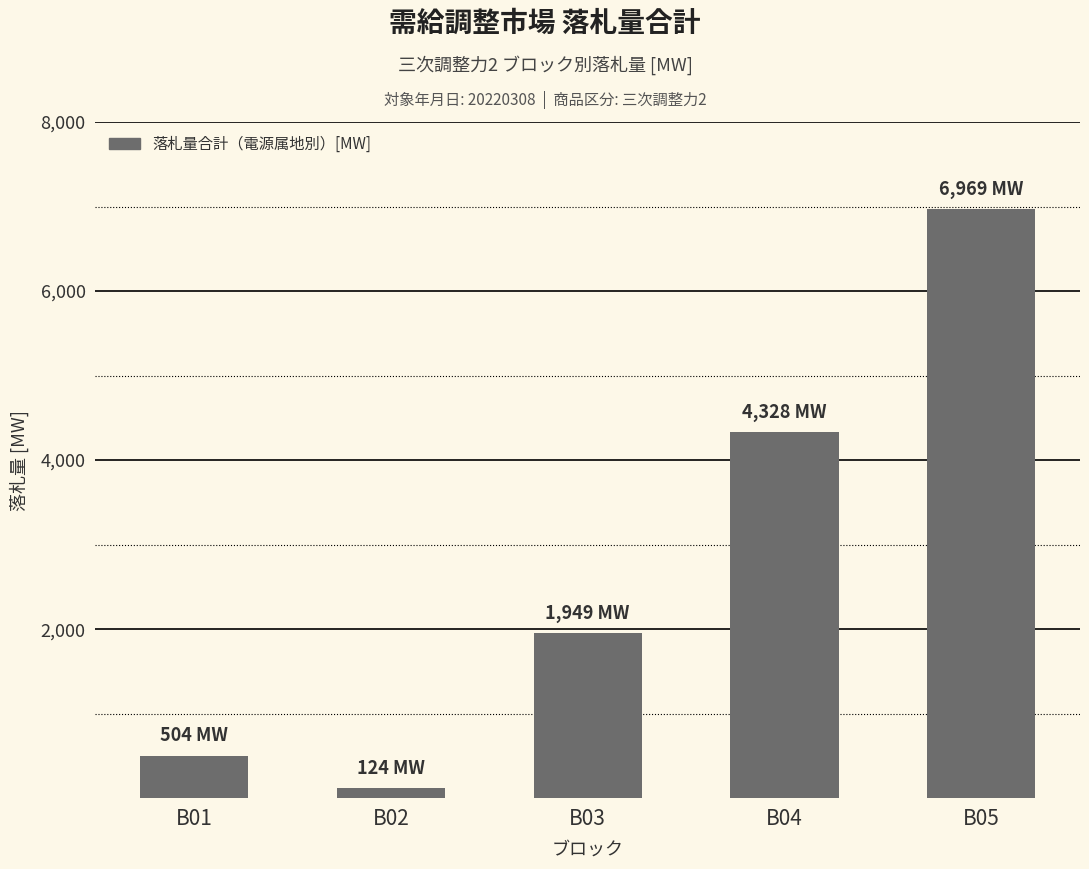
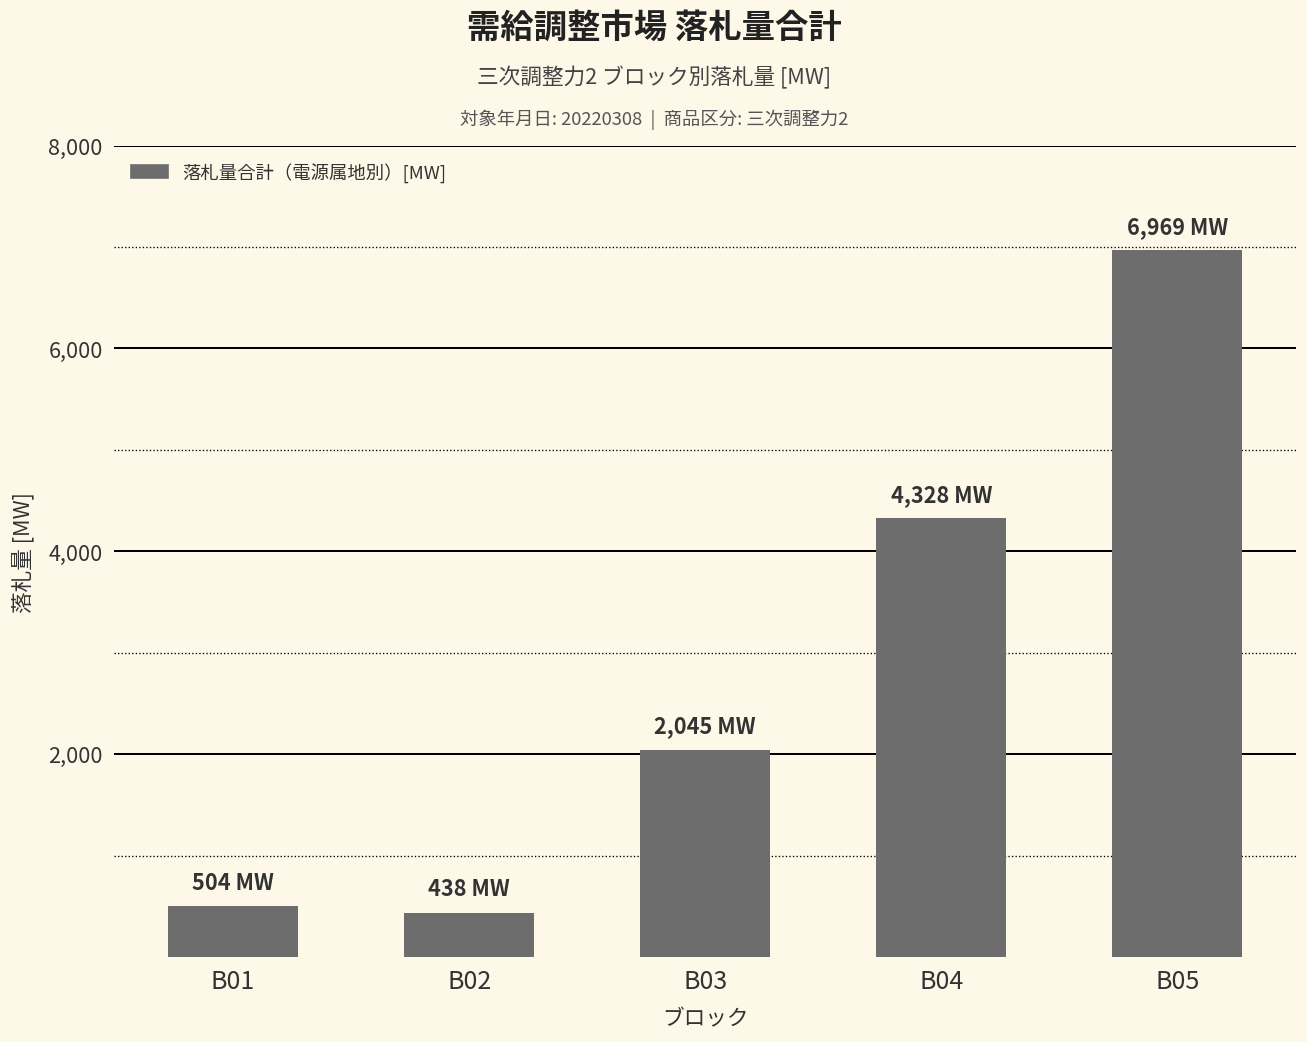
  {
    "B01": "504",
-   "B02": "124",
-   "B03": "1,949",
+   "B02": "438",
+   "B03": "2,045",
    "B04": "4,328",
    "B05": "6,969"
  }
